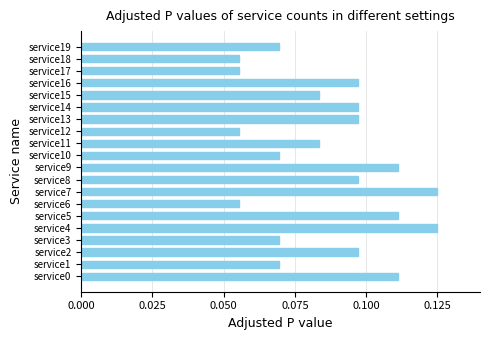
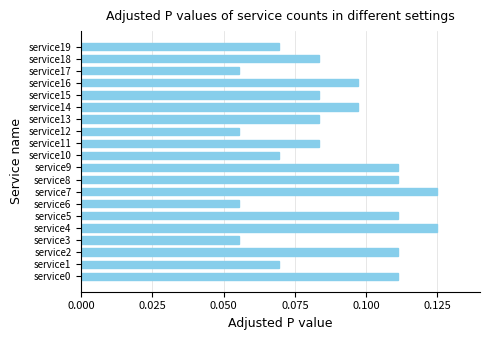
  {
    "service19": 0.069,
-   "service18": 0.056,
+   "service18": 0.083,
    "service17": 0.056,
    "service16": 0.097,
    "service15": 0.083,
    "service14": 0.097,
-   "service13": 0.097,
+   "service13": 0.083,
    "service12": 0.056,
    "service11": 0.083,
    "service10": 0.069,
    "service9": 0.111,
-   "service8": 0.097,
+   "service8": 0.111,
    "service7": 0.125,
    "service6": 0.056,
    "service5": 0.111,
    "service4": 0.125,
-   "service3": 0.069,
-   "service2": 0.097,
+   "service3": 0.056,
+   "service2": 0.111,
    "service1": 0.069,
    "service0": 0.111
  }
